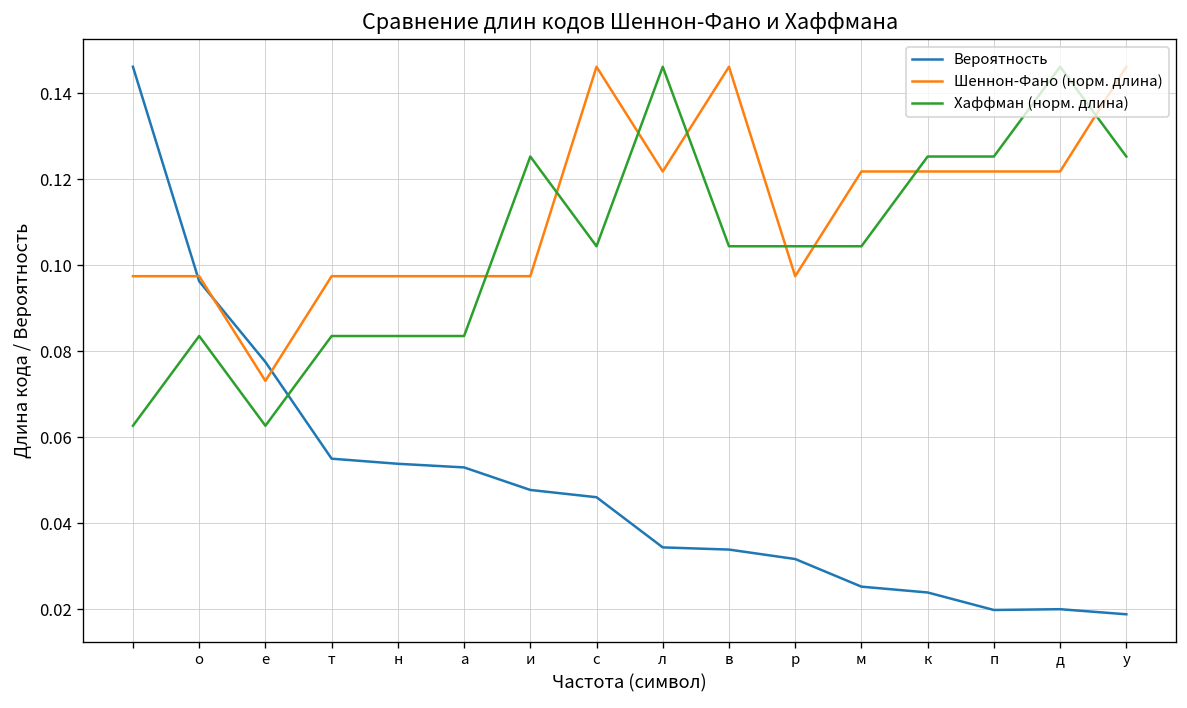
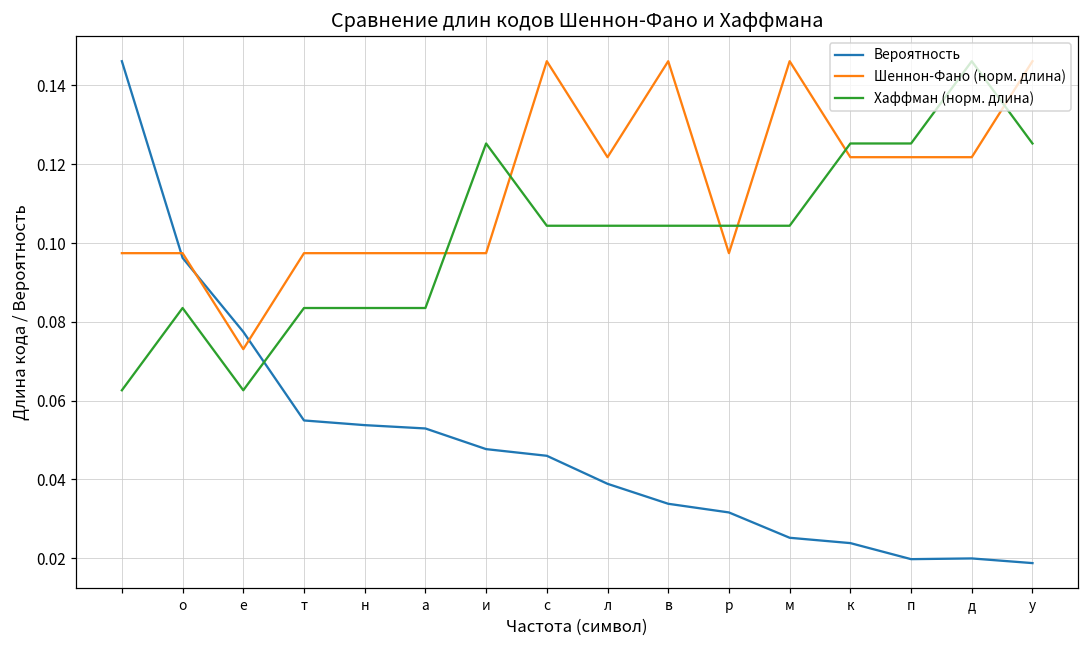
  {
    "Вероятность": {
      "о": 0.096,
      "е": 0.077,
      "т": 0.055,
      "н": 0.054,
      "а": 0.053,
      "и": 0.048,
      "с": 0.046,
-     "л": 0.034,
+     "л": 0.039,
      "в": 0.034,
      "р": 0.032,
      "м": 0.025,
      "к": 0.024,
      "п": 0.020,
      "д": 0.020,
      "у": 0.019
    },
    "Шеннон-Фано (норм. длина)": {
      "о": 0.097,
      "е": 0.073,
      "т": 0.097,
      "н": 0.097,
      "а": 0.097,
      "и": 0.097,
      "с": 0.146,
      "л": 0.122,
      "в": 0.146,
      "р": 0.097,
-     "м": 0.122,
+     "м": 0.146,
      "к": 0.122,
      "п": 0.122,
      "д": 0.122
    },
    "Хаффман (норм. длина)": {
      "о": 0.084,
      "е": 0.063,
      "т": 0.084,
      "н": 0.084,
      "а": 0.084,
      "и": 0.125,
      "с": 0.104,
-     "л": 0.146,
+     "л": 0.104,
      "в": 0.104,
      "р": 0.104,
      "м": 0.104,
      "к": 0.125,
      "п": 0.125,
      "у": 0.125
    }
  }
